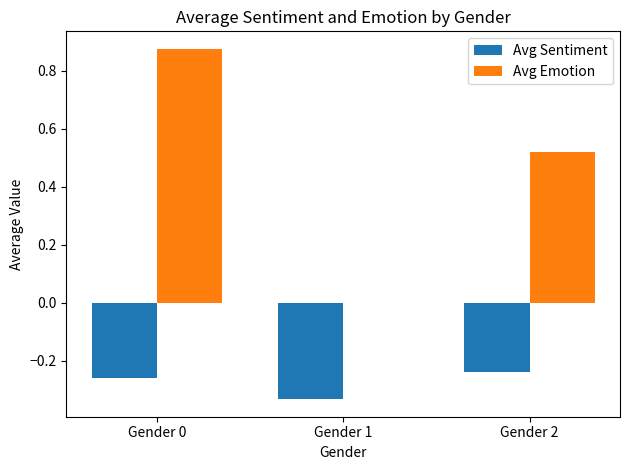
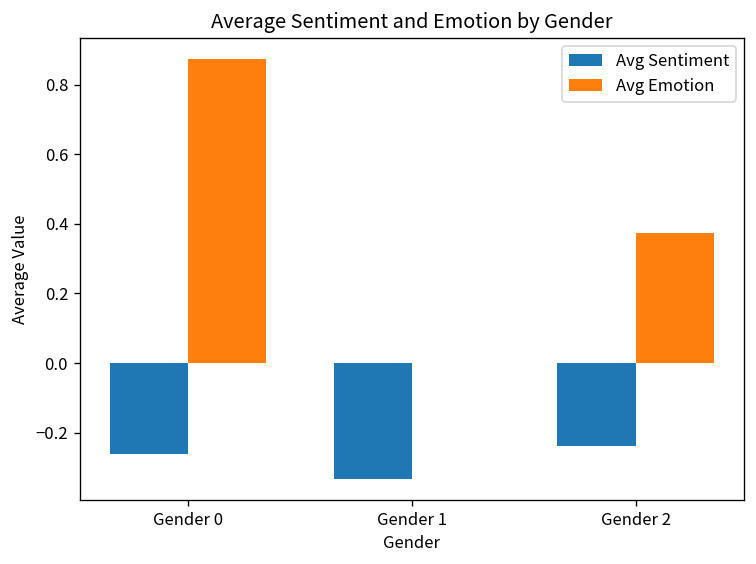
  {
    "Avg Sentiment": {
      "Gender 0": -0.26,
      "Gender 1": -0.33,
      "Gender 2": -0.24
    },
    "Avg Emotion": {
      "Gender 0": 0.88,
      "Gender 1": 0.00,
-     "Gender 2": 0.52
+     "Gender 2": 0.38
    }
  }
